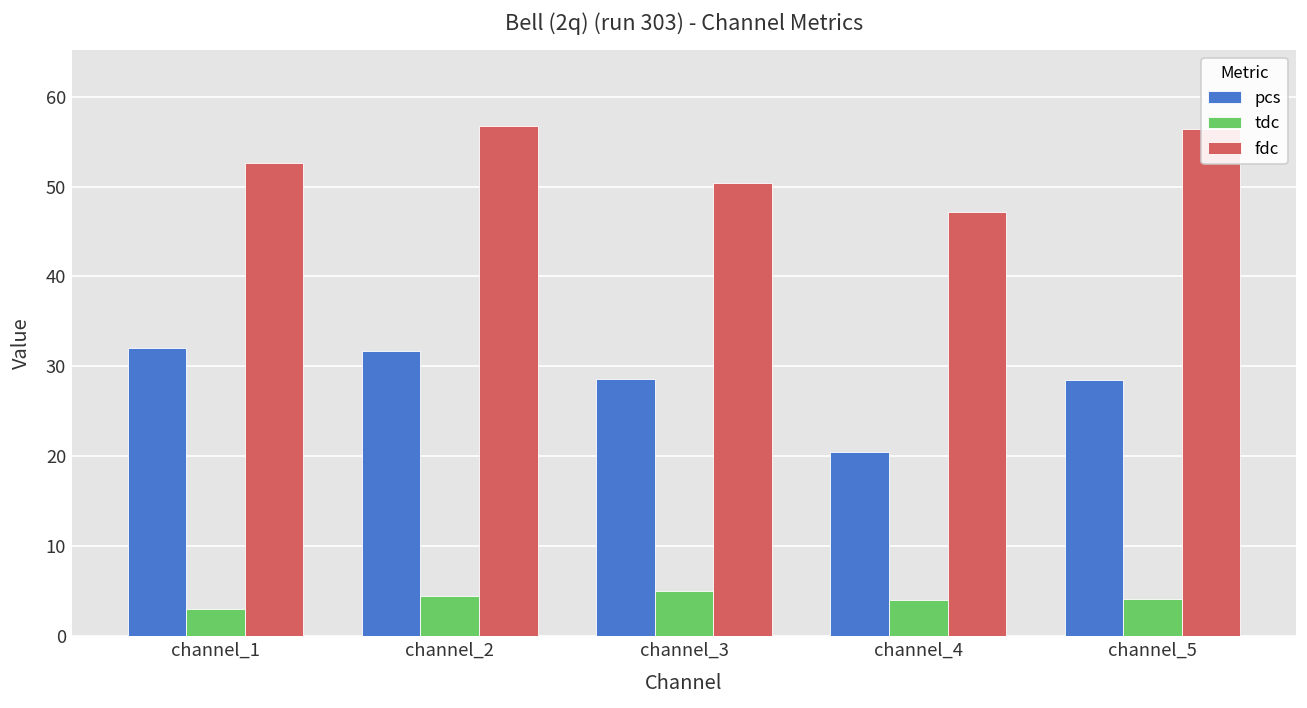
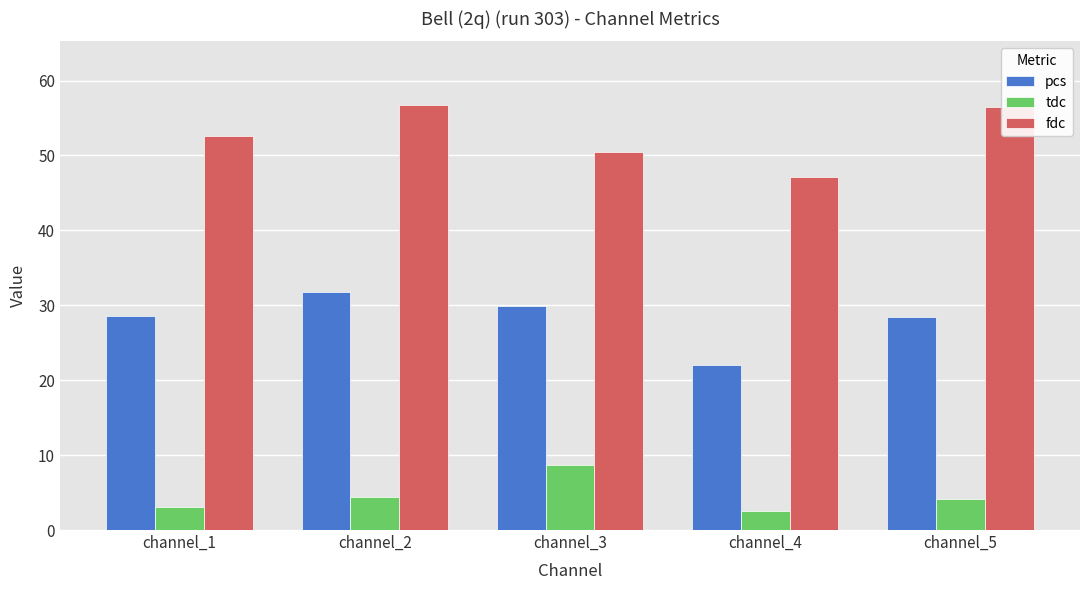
  {
    "pcs": {
-     "channel_1": 32,
+     "channel_1": 29,
      "channel_2": 32,
-     "channel_3": 29,
-     "channel_4": 20,
+     "channel_3": 30,
+     "channel_4": 22,
      "channel_5": 28
    },
    "tdc": {
      "channel_1": 3,
      "channel_2": 4,
-     "channel_3": 5,
-     "channel_4": 4,
+     "channel_3": 9,
+     "channel_4": 3,
      "channel_5": 4
    },
    "fdc": {
      "channel_1": 53,
      "channel_2": 57,
      "channel_3": 50,
      "channel_4": 47
    }
  }
